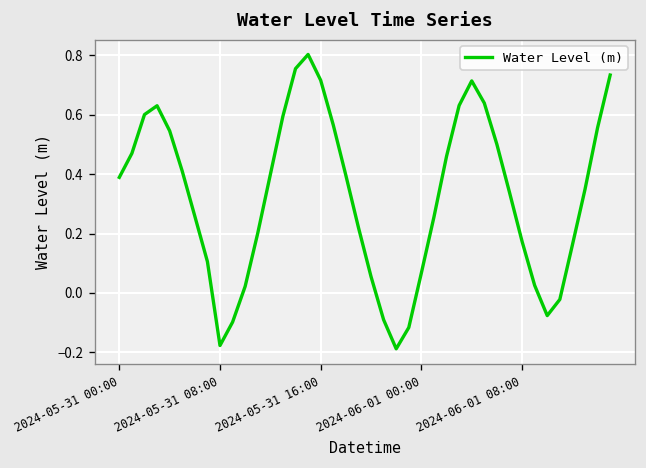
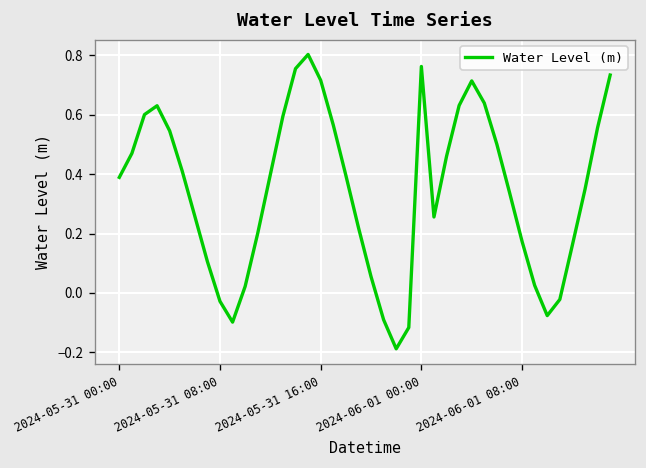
  {
    "2024-05-31 00:00": 0.39,
-   "2024-05-31 08:00": -0.18,
+   "2024-05-31 08:00": -0.03,
    "2024-05-31 16:00": 0.72,
-   "2024-06-01 00:00": 0.07,
+   "2024-06-01 00:00": 0.76,
    "2024-06-01 08:00": 0.17
  }
